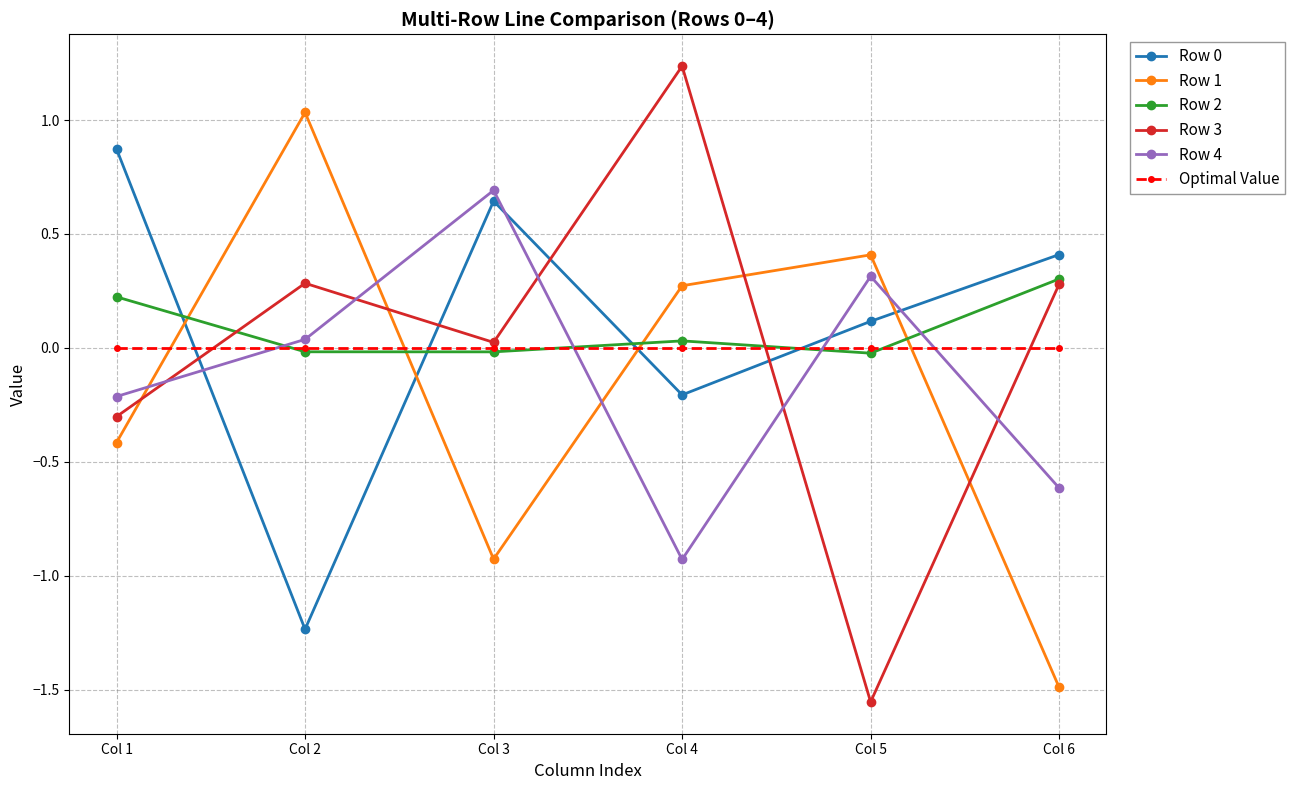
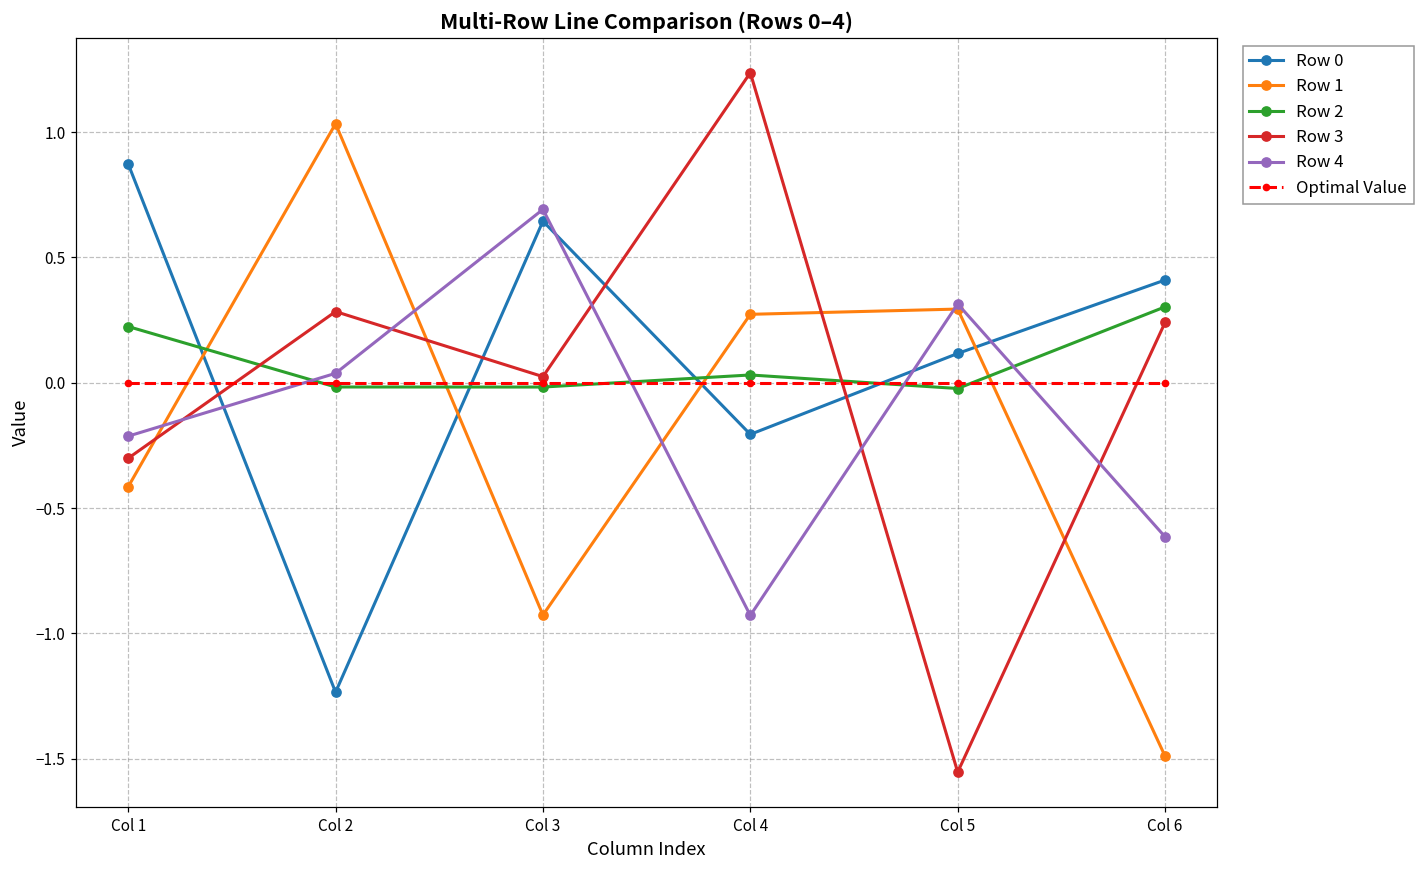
  {
    "Row 0": {
      "Col 1": 0.87,
      "Col 2": -1.23,
      "Col 3": 0.64,
      "Col 4": -0.21,
      "Col 5": 0.12,
      "Col 6": 0.41
    },
    "Row 1": {
      "Col 1": -0.42,
      "Col 2": 1.03,
      "Col 3": -0.93,
      "Col 4": 0.27,
-     "Col 5": 0.41,
+     "Col 5": 0.29,
      "Col 6": -1.49
    },
    "Row 2": {
      "Col 1": 0.22,
      "Col 2": -0.02,
      "Col 3": -0.02,
      "Col 4": 0.03,
      "Col 5": -0.02,
      "Col 6": 0.30
    },
    "Row 3": {
      "Col 1": -0.30,
      "Col 2": 0.28,
      "Col 3": 0.02,
      "Col 4": 1.24,
      "Col 5": -1.55,
-     "Col 6": 0.28
+     "Col 6": 0.24
    },
    "Row 4": {
      "Col 1": -0.21,
      "Col 2": 0.04,
      "Col 3": 0.69,
      "Col 4": -0.93,
      "Col 5": 0.31,
      "Col 6": -0.61
    },
    "Optimal Value": {
      "Col 1": 0.00,
      "Col 2": 0.00,
      "Col 3": 0.00,
      "Col 4": 0.00,
      "Col 5": 0.00,
      "Col 6": 0.00
    }
  }
